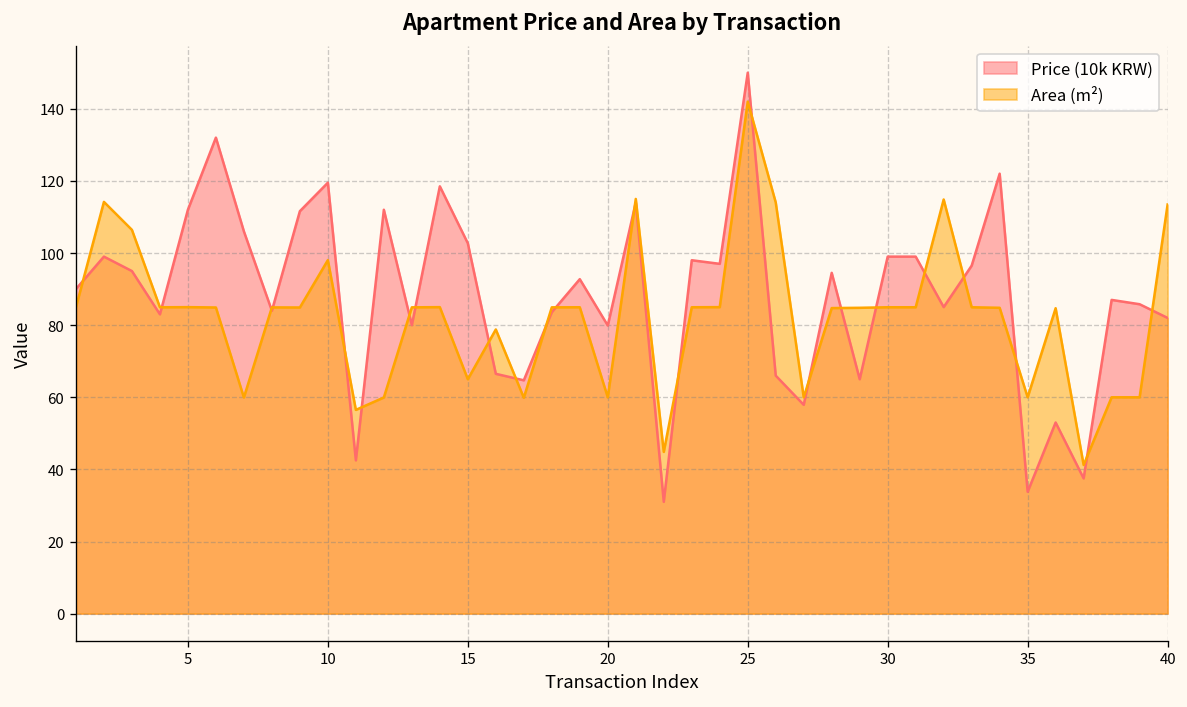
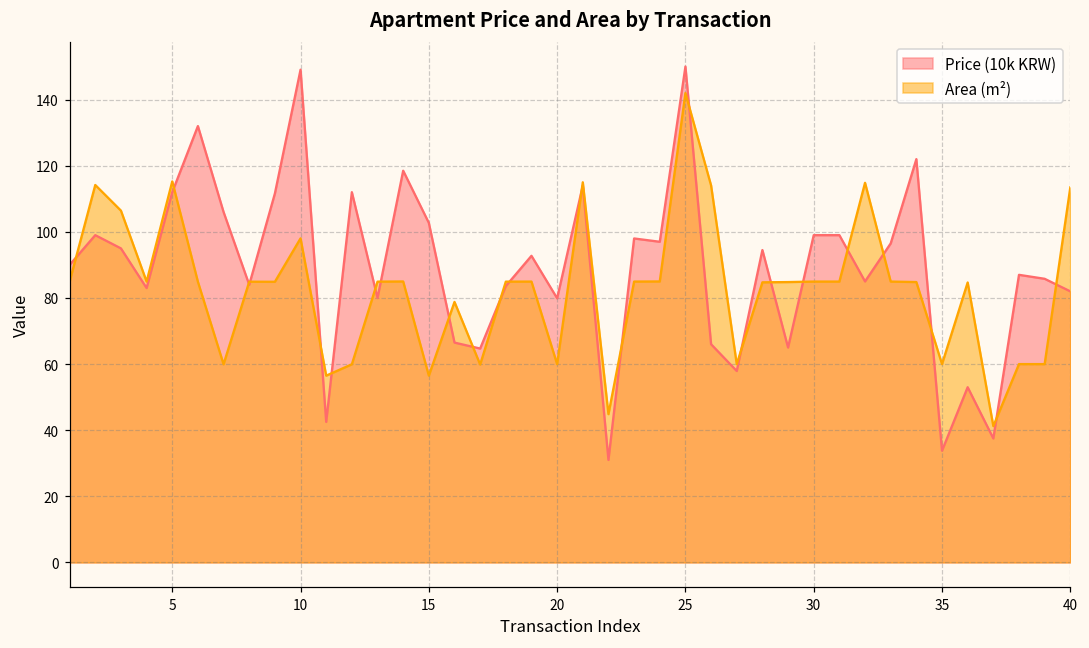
  {
    "Price (10k KRW)": {
      "5": 112,
-     "10": 120,
+     "10": 149,
      "15": 103,
      "20": 80,
      "25": 150,
      "30": 99,
      "35": 34,
      "40": 82
    },
    "Area (m²)": {
-     "5": 85,
+     "5": 115,
      "10": 98,
-     "15": 65,
+     "15": 57,
      "20": 60,
      "25": 142,
      "30": 85,
      "35": 60,
      "40": 113
    }
  }
